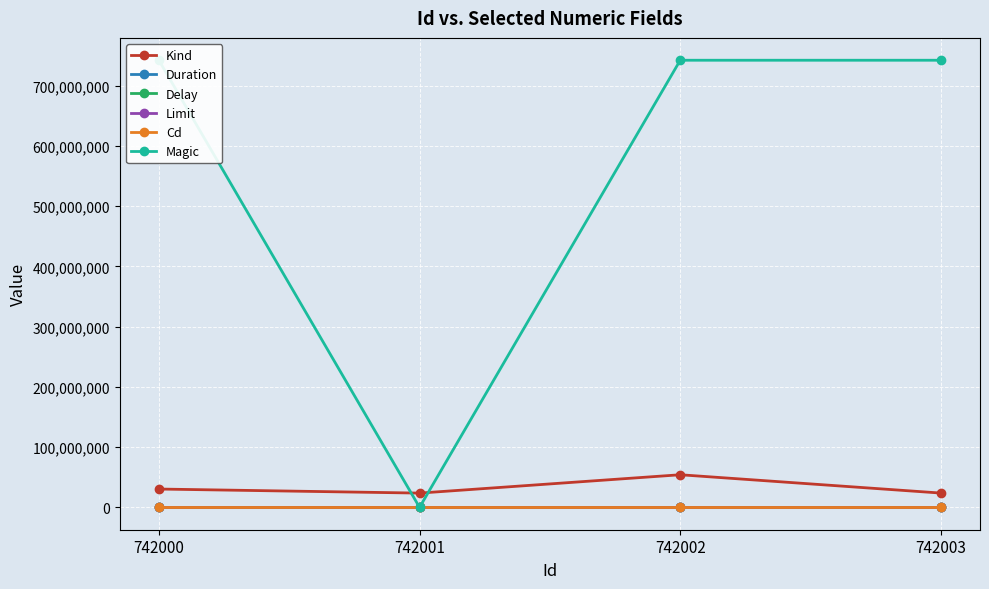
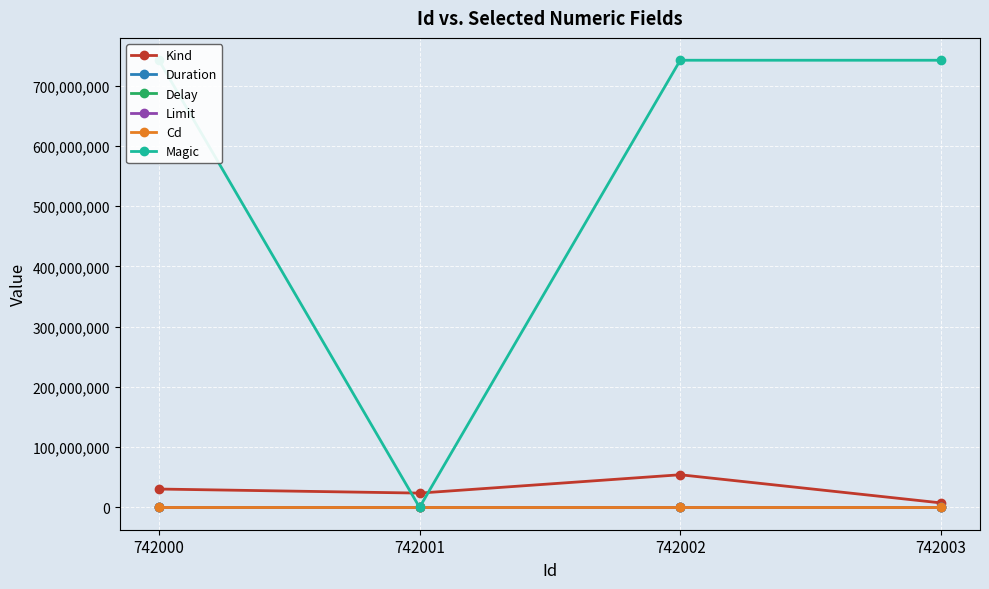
  {
    "Kind": {
      "742000": "30,000,000",
      "742001": "20,000,000",
      "742002": "50,000,000",
-     "742003": "20,000,000"
+     "742003": "10,000,000"
    },
    "Cd": {
      "742000": "0",
      "742002": "0",
      "742003": "0"
    },
    "Magic": {
      "742002": "740,000,000",
      "742003": "740,000,000"
    }
  }
